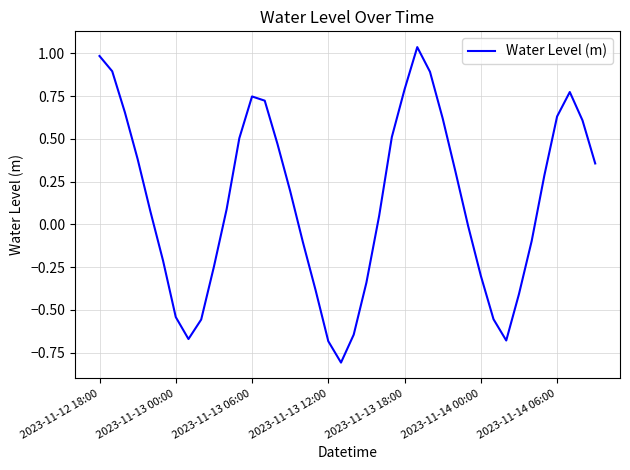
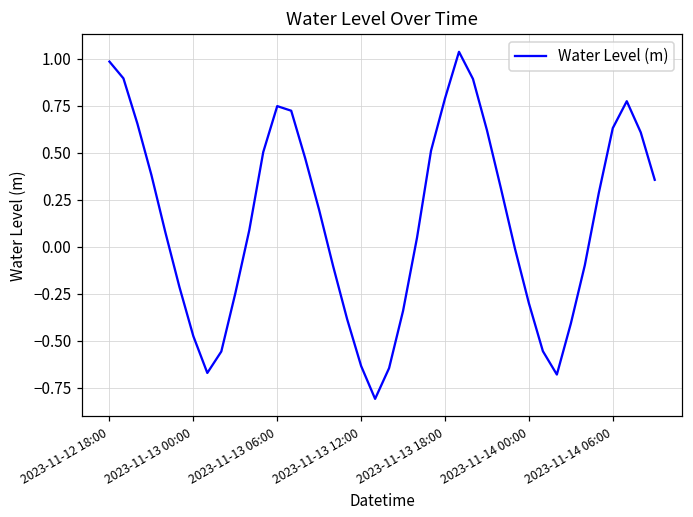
  {
    "2023-11-12 18:00": 0.98,
-   "2023-11-13 00:00": -0.54,
+   "2023-11-13 00:00": -0.47,
    "2023-11-13 06:00": 0.75,
-   "2023-11-13 12:00": -0.68,
+   "2023-11-13 12:00": -0.63,
    "2023-11-13 18:00": 0.79,
    "2023-11-14 00:00": -0.30,
    "2023-11-14 06:00": 0.63
  }
